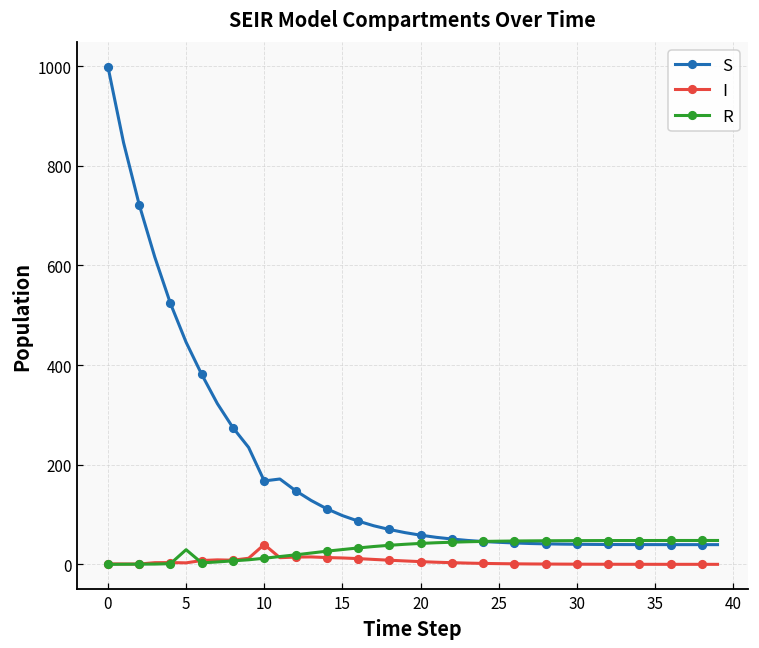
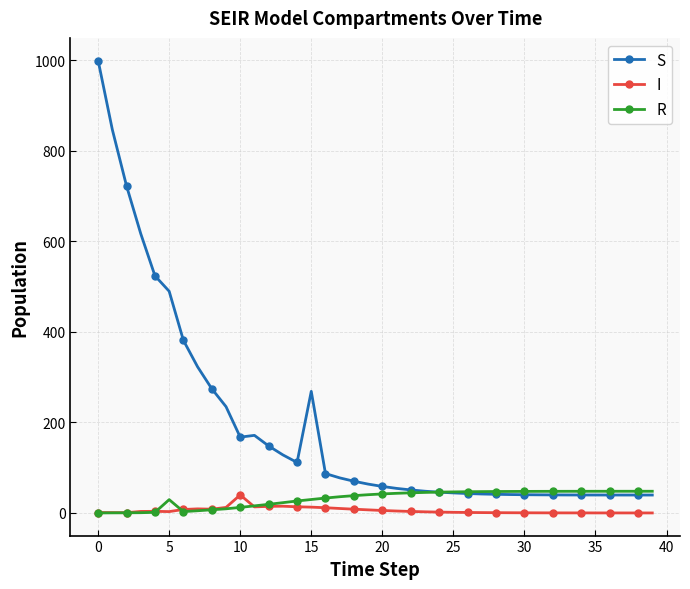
  {
    "S": {
      "0": 1000,
-     "5": 450,
+     "5": 490,
      "10": 170,
-     "15": 100,
+     "15": 270,
      "20": 60,
      "30": 40,
      "35": 40
    },
    "I": {
      "5": 0,
      "10": 40,
      "15": 10,
      "20": 10,
      "25": 0,
      "30": 0,
      "35": 0
    },
    "R": {
      "5": 30,
      "10": 10,
      "15": 30,
      "20": 40,
      "30": 50,
      "35": 50
    }
  }
